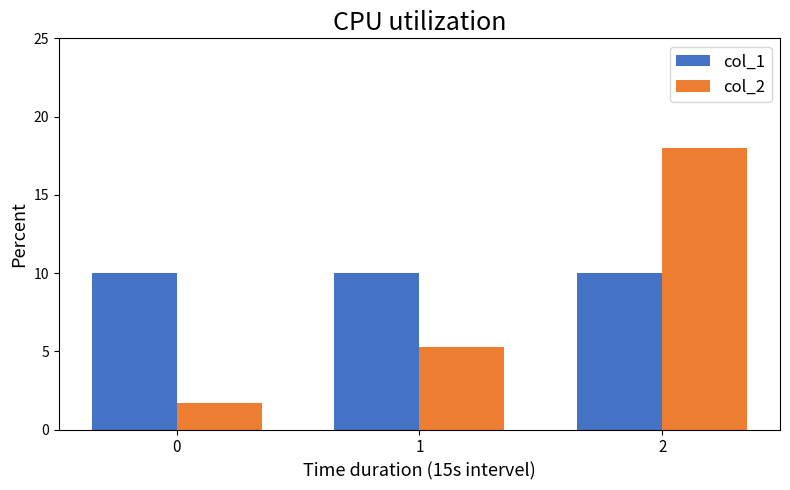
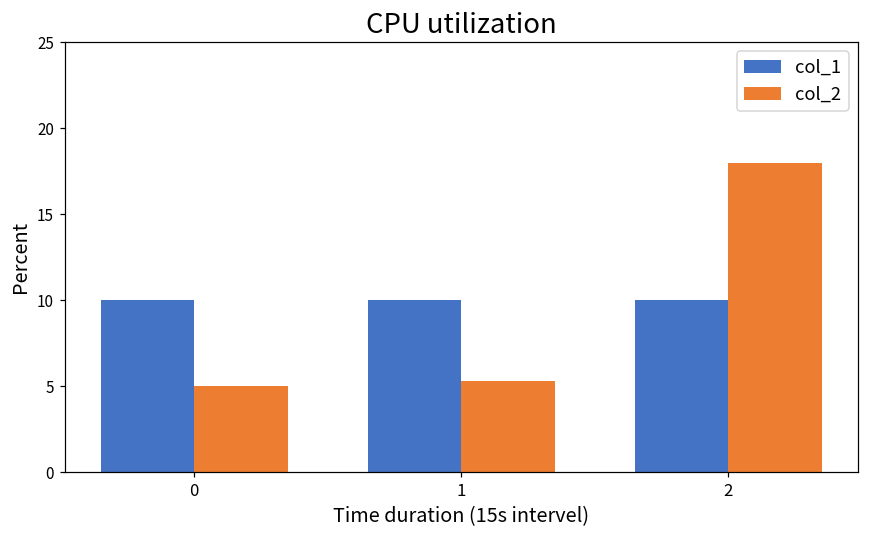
  {
    "col_1": {
      "0": 10.0,
      "1": 10.0,
      "2": 10.0
    },
    "col_2": {
-     "0": 1.7,
+     "0": 5.0,
      "1": 5.3,
      "2": 18.0
    }
  }
